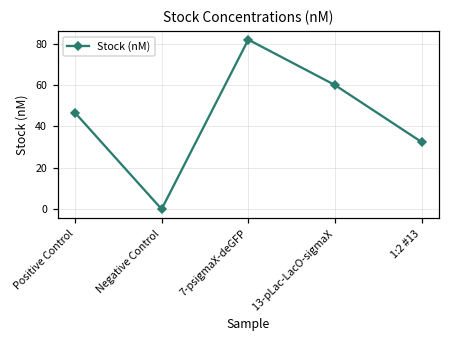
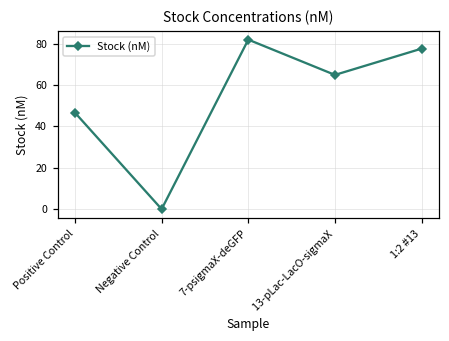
  {
    "Positive Control": 47,
    "Negative Control": 0,
    "7-psigmaX-deGFP": 82,
-   "13-pLac-LacO-sigmaX": 60,
-   "1:2 #13": 32
+   "13-pLac-LacO-sigmaX": 65,
+   "1:2 #13": 78
  }
